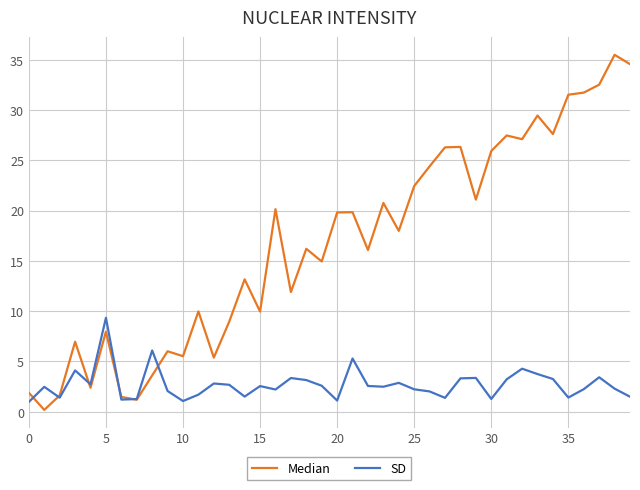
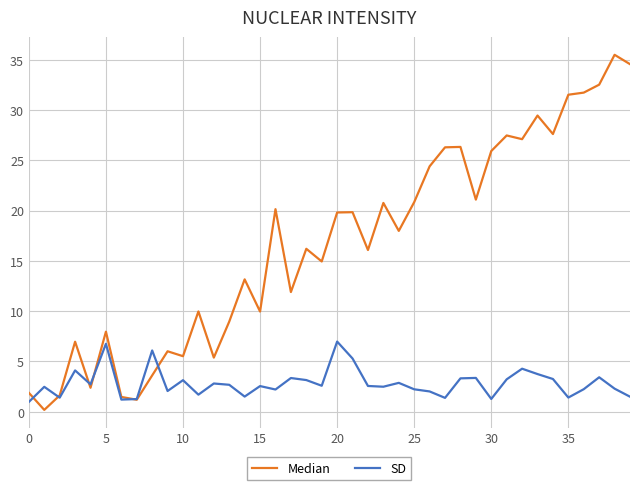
  {
    "Median": {
      "0": 1.9,
      "5": 8.0,
      "10": 5.5,
      "15": 10.0,
      "20": 19.8,
-     "25": 22.4,
+     "25": 20.8,
      "30": 25.9,
      "35": 31.5
    },
    "SD": {
      "0": 1.0,
-     "5": 9.3,
-     "10": 1.1,
+     "5": 6.8,
+     "10": 3.1,
      "15": 2.5,
-     "20": 1.1,
+     "20": 7.0,
      "25": 2.2,
      "30": 1.3,
      "35": 1.4
    }
  }
